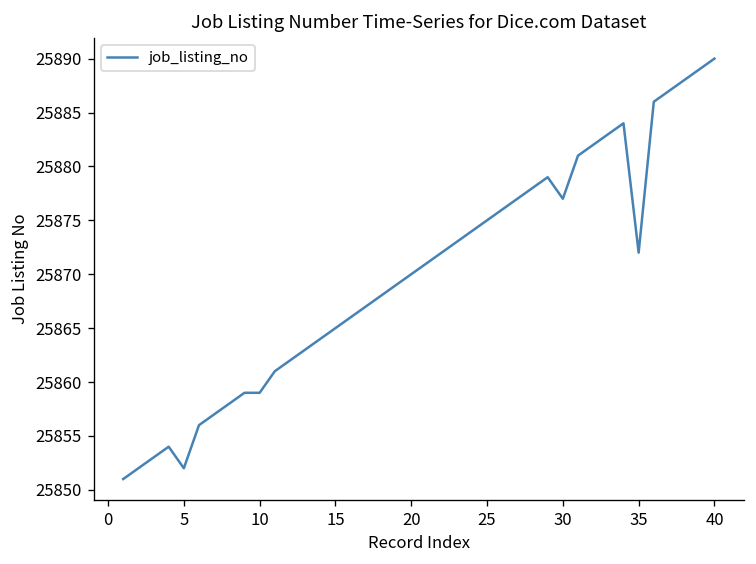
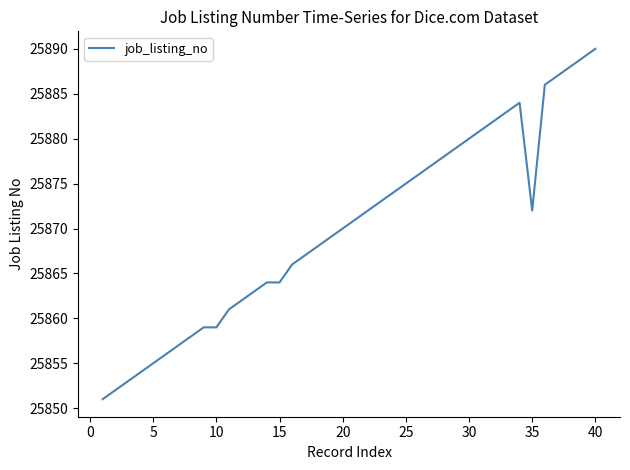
  {
-   "5": 25852,
+   "5": 25855,
    "10": 25859,
-   "15": 25865,
+   "15": 25864,
    "20": 25870,
    "25": 25875,
-   "30": 25877,
+   "30": 25880,
    "35": 25872,
    "40": 25890
  }
